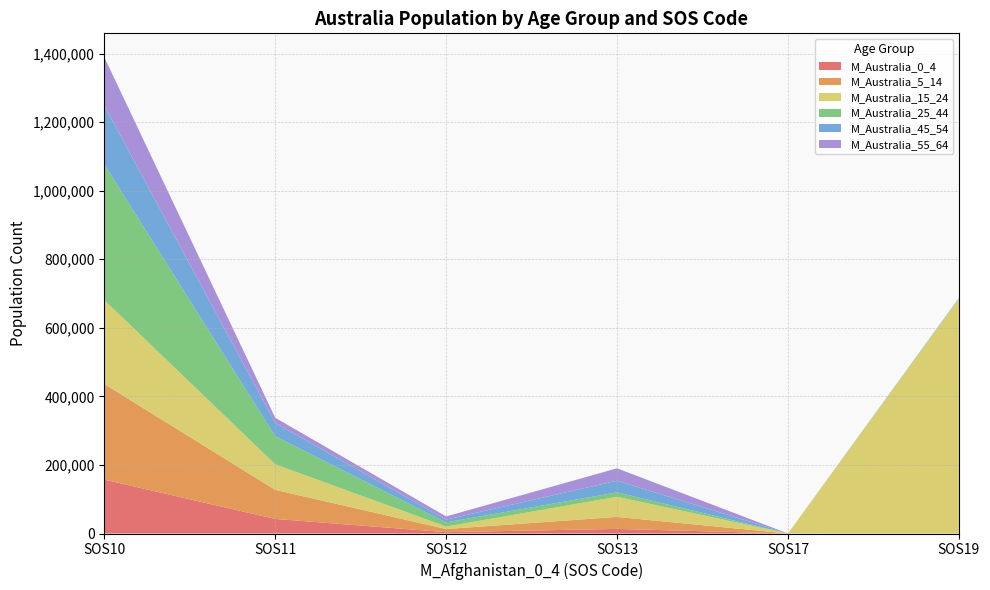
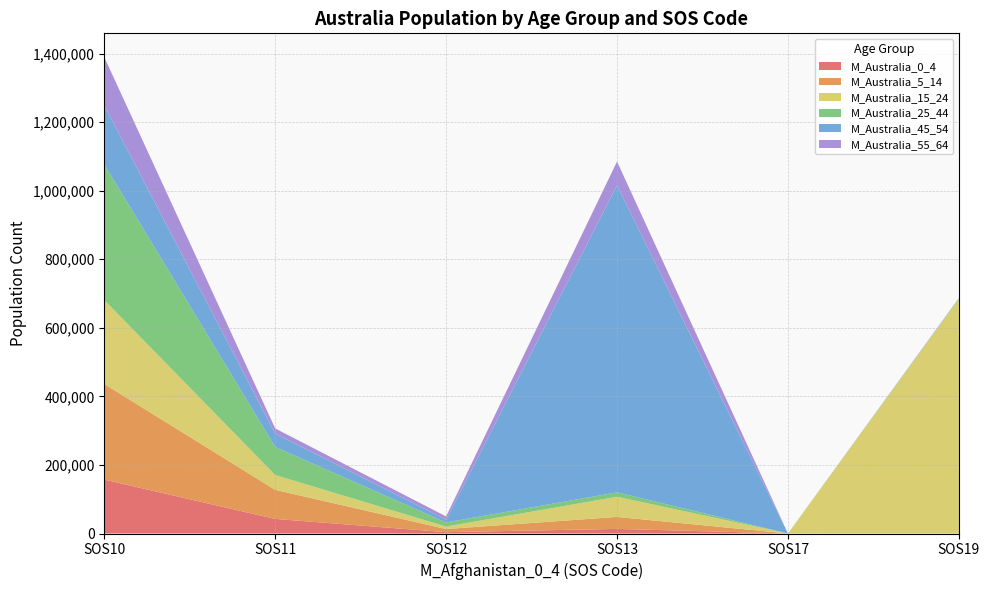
  {
    "M_Australia_15_24": {
      "SOS10": "240,000",
-     "SOS11": "70,000",
+     "SOS11": "40,000",
      "SOS13": "60,000"
    },
    "M_Australia_25_44": {
      "SOS10": "400,000",
      "SOS11": "80,000",
      "SOS12": "10,000",
      "SOS13": "10,000"
    },
    "M_Australia_45_54": {
      "SOS10": "170,000",
      "SOS11": "40,000",
      "SOS12": "10,000",
-     "SOS13": "30,000"
+     "SOS13": "900,000"
    },
    "M_Australia_55_64": {
      "SOS10": "140,000",
      "SOS11": "20,000",
      "SOS12": "10,000",
-     "SOS13": "40,000"
+     "SOS13": "70,000"
    }
  }
